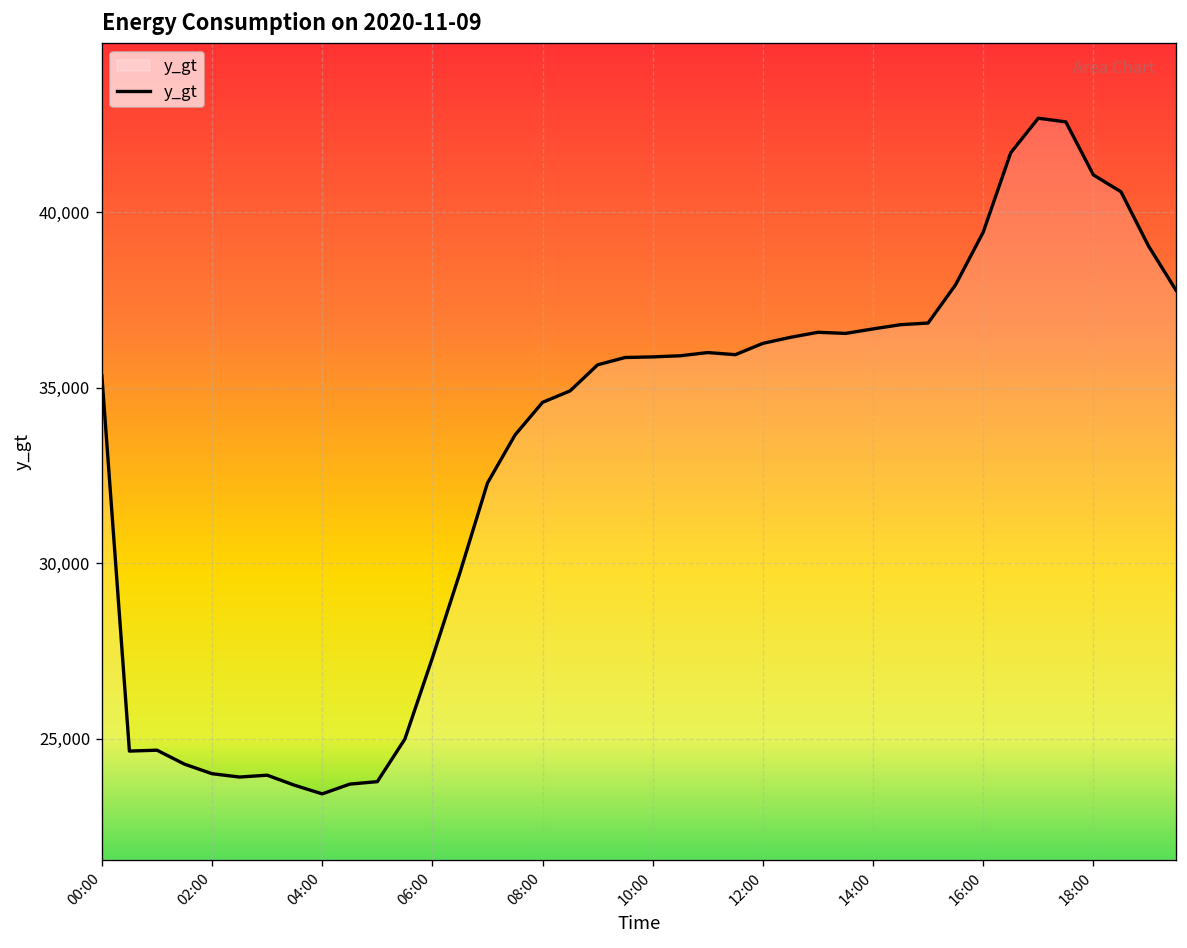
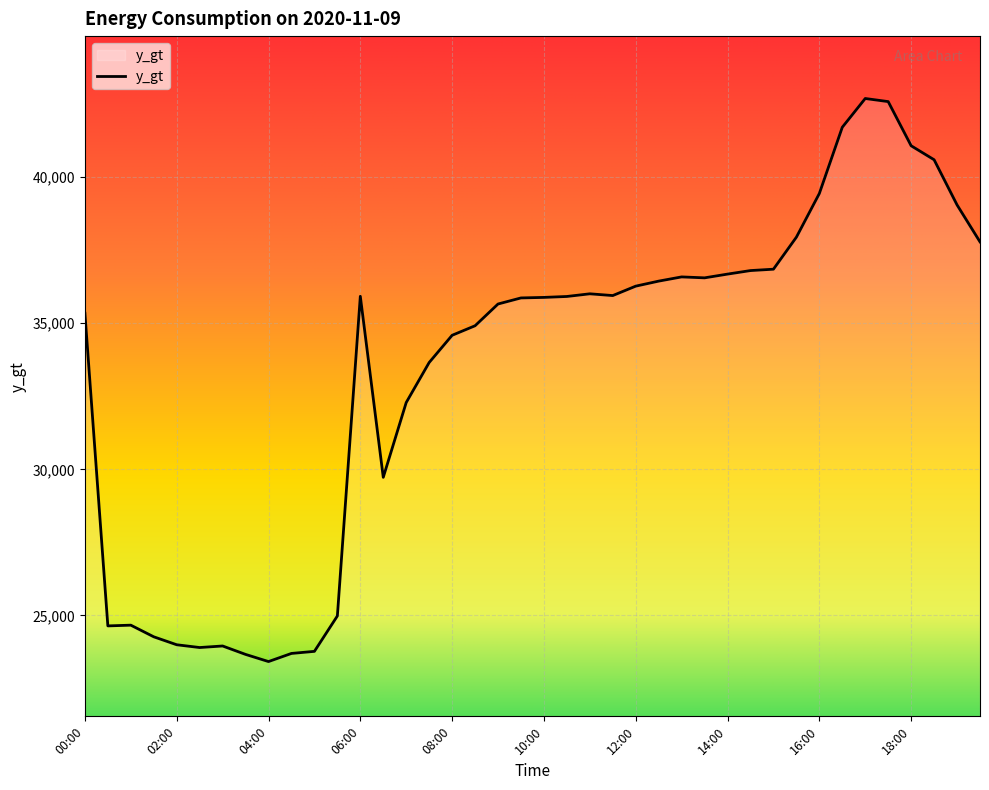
  {
    "00:00": "35,300",
    "02:00": "24,000",
    "04:00": "23,400",
-   "06:00": "27,300",
+   "06:00": "35,900",
    "08:00": "34,600",
    "10:00": "35,900",
    "12:00": "36,300",
    "14:00": "36,700",
    "16:00": "39,400",
    "18:00": "41,100"
  }
